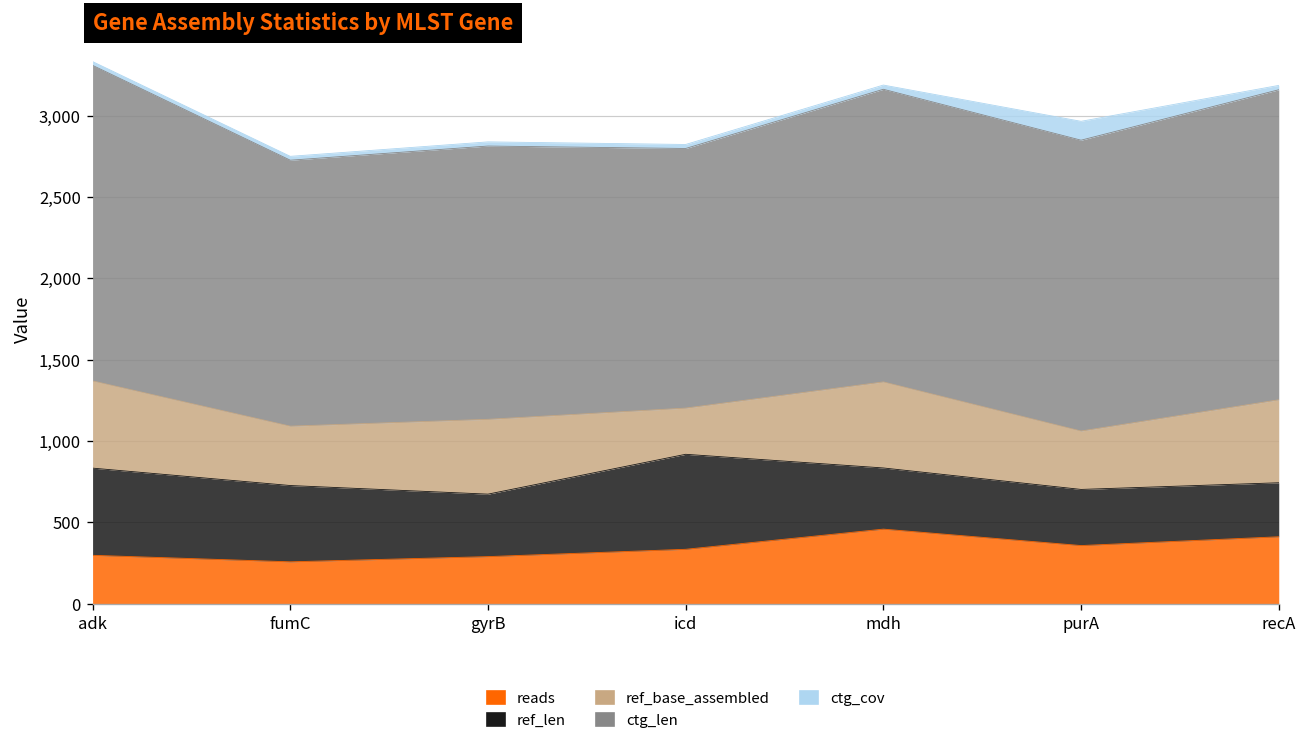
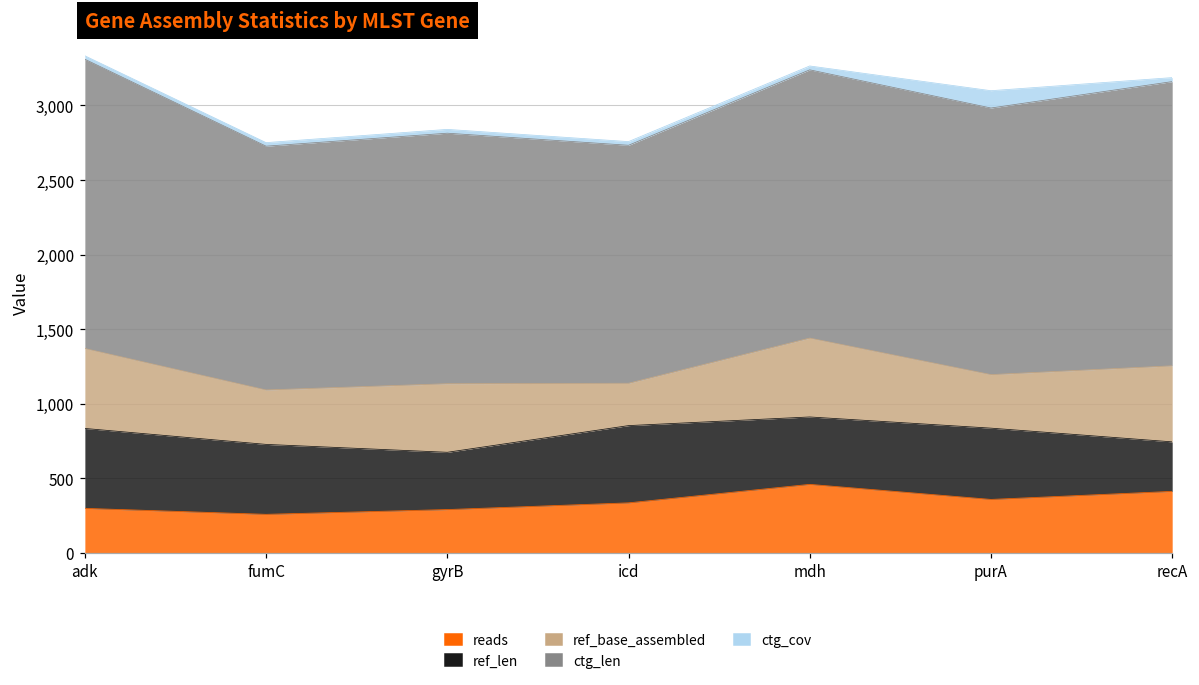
  {
    "reads": {
      "adk": "300",
      "fumC": "260",
      "gyrB": "290",
      "icd": "340",
      "mdh": "460",
      "purA": "360",
      "recA": "410"
    },
    "ref_len": {
      "adk": "540",
      "fumC": "470",
      "gyrB": "380",
-     "icd": "580",
-     "mdh": "380",
-     "purA": "350",
+     "icd": "520",
+     "mdh": "450",
+     "purA": "480",
      "recA": "330"
    },
    "ref_base_assembled": {
      "adk": "540",
      "fumC": "370",
      "gyrB": "460",
      "icd": "280",
      "mdh": "530",
      "purA": "360",
      "recA": "510"
    },
    "ctg_len": {
      "adk": "1,940",
      "fumC": "1,640",
      "gyrB": "1,680",
      "icd": "1,600",
      "mdh": "1,800",
      "purA": "1,790",
      "recA": "1,910"
    },
    "ctg_cov": {
      "adk": "20",
      "fumC": "20",
      "gyrB": "30",
      "icd": "20",
      "mdh": "30",
      "purA": "120",
      "recA": "30"
    }
  }
